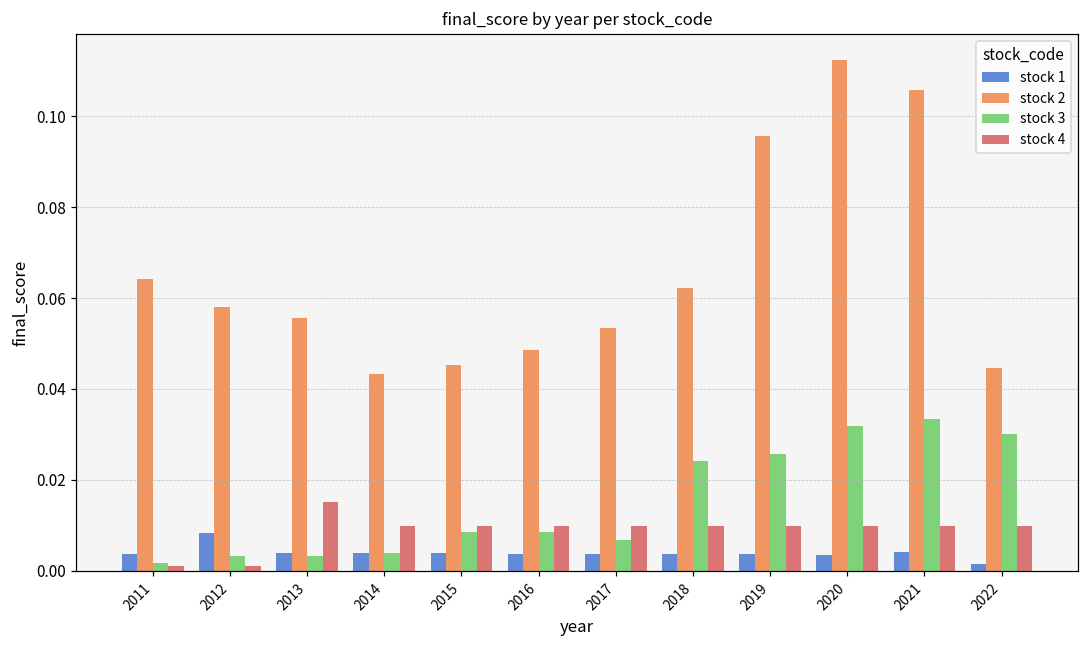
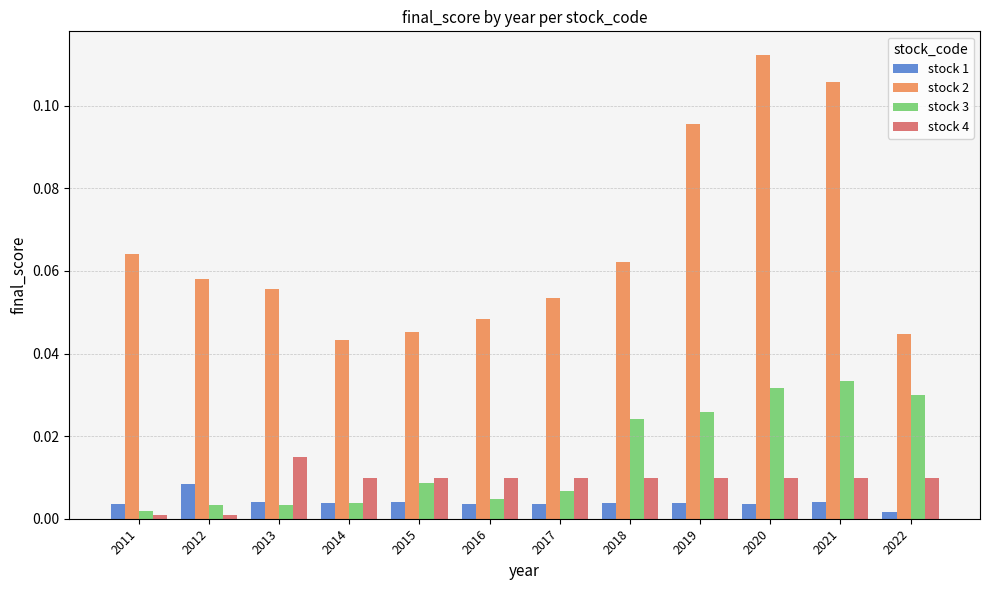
  {
    "stock 1": {
      "2011": 0.004,
      "2012": 0.008,
      "2013": 0.004,
      "2014": 0.004,
      "2015": 0.004,
      "2016": 0.004,
      "2017": 0.004,
      "2018": 0.004,
      "2019": 0.004,
      "2020": 0.004,
      "2021": 0.004,
      "2022": 0.002
    },
    "stock 3": {
      "2011": 0.002,
      "2012": 0.003,
      "2013": 0.003,
      "2014": 0.004,
      "2015": 0.009,
-     "2016": 0.008,
+     "2016": 0.005,
      "2017": 0.007,
      "2018": 0.024,
      "2019": 0.026,
      "2020": 0.032,
      "2021": 0.033,
      "2022": 0.030
    }
  }
